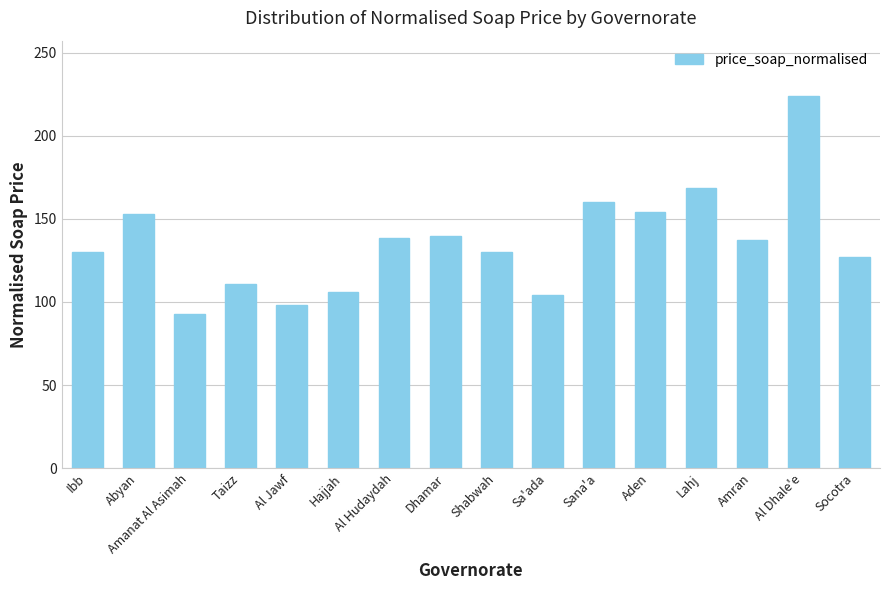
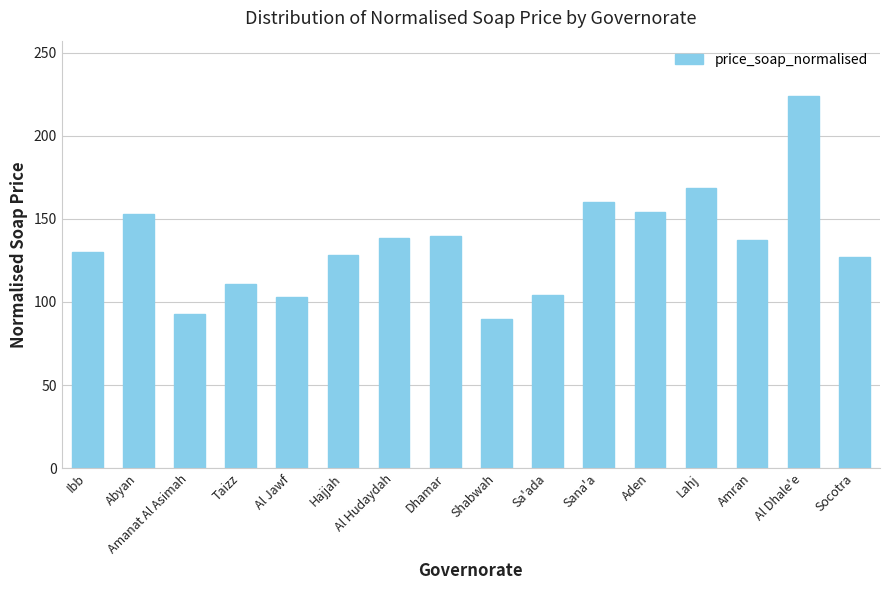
  {
    "Ibb": 130,
    "Abyan": 153,
    "Amanat Al Asimah": 93,
    "Taizz": 111,
-   "Al Jawf": 98,
-   "Hajjah": 106,
+   "Al Jawf": 103,
+   "Hajjah": 128,
    "Al Hudaydah": 139,
    "Dhamar": 140,
-   "Shabwah": 130,
+   "Shabwah": 90,
    "Sa'ada": 104,
    "Sana'a": 160,
    "Aden": 154,
    "Lahj": 169,
    "Amran": 137,
    "Al Dhale'e": 224,
    "Socotra": 127
  }
